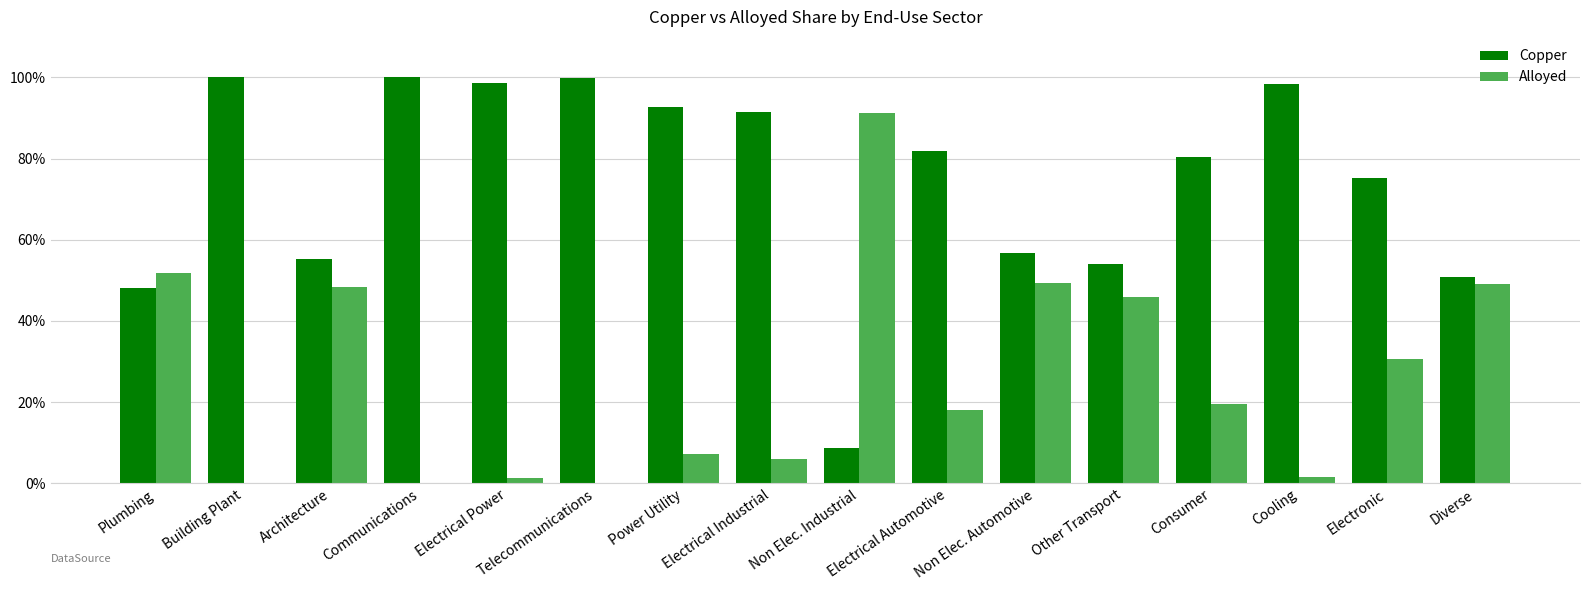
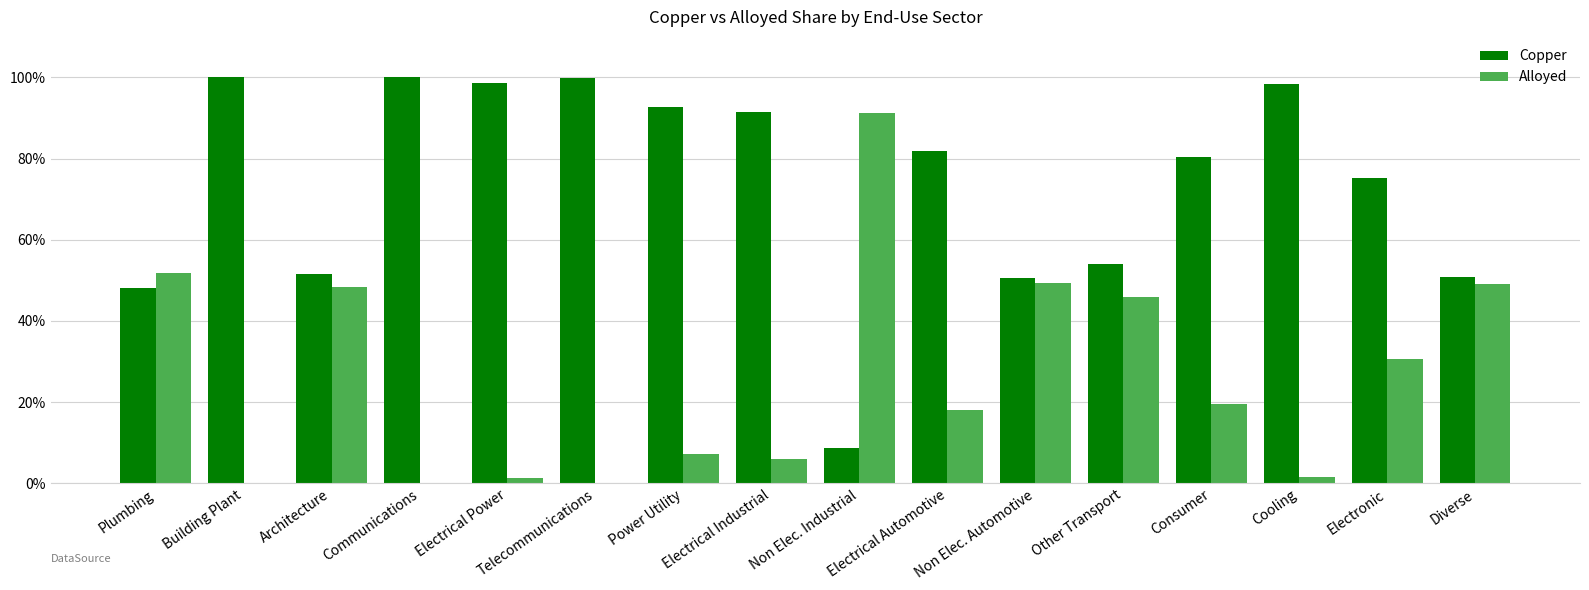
  {
    "Copper": {
      "Plumbing": "48%",
      "Building Plant": "100%",
-     "Architecture": "55%",
+     "Architecture": "52%",
      "Communications": "100%",
      "Electrical Power": "99%",
      "Telecommunications": "100%",
      "Power Utility": "93%",
      "Electrical Industrial": "92%",
      "Non Elec. Industrial": "9%",
      "Electrical Automotive": "82%",
-     "Non Elec. Automotive": "57%",
+     "Non Elec. Automotive": "51%",
      "Other Transport": "54%",
      "Consumer": "80%",
      "Cooling": "99%",
      "Electronic": "75%",
      "Diverse": "51%"
    },
    "Alloyed": {
      "Plumbing": "52%",
      "Building Plant": "0%",
      "Architecture": "48%",
      "Communications": "0%",
      "Electrical Power": "1%",
      "Power Utility": "7%",
      "Electrical Industrial": "6%",
      "Non Elec. Industrial": "91%",
      "Electrical Automotive": "18%",
      "Non Elec. Automotive": "49%",
      "Other Transport": "46%",
      "Consumer": "20%",
      "Cooling": "1%",
      "Electronic": "31%",
      "Diverse": "49%"
    }
  }
